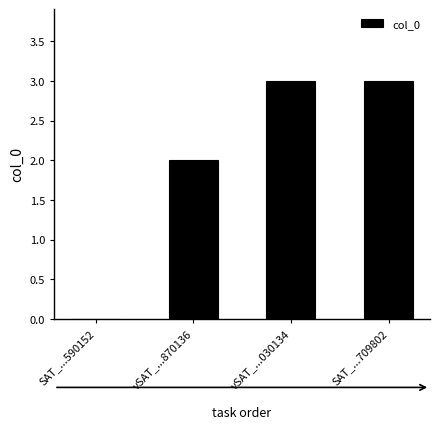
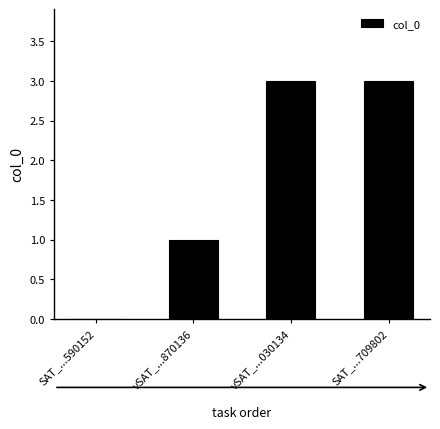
  {
    "SAT_...590152": 0,
-   "vSAT_...870136": 2,
+   "vSAT_...870136": 1,
    "vSAT_...030134": 3,
    "SAT_...709802": 3
  }
